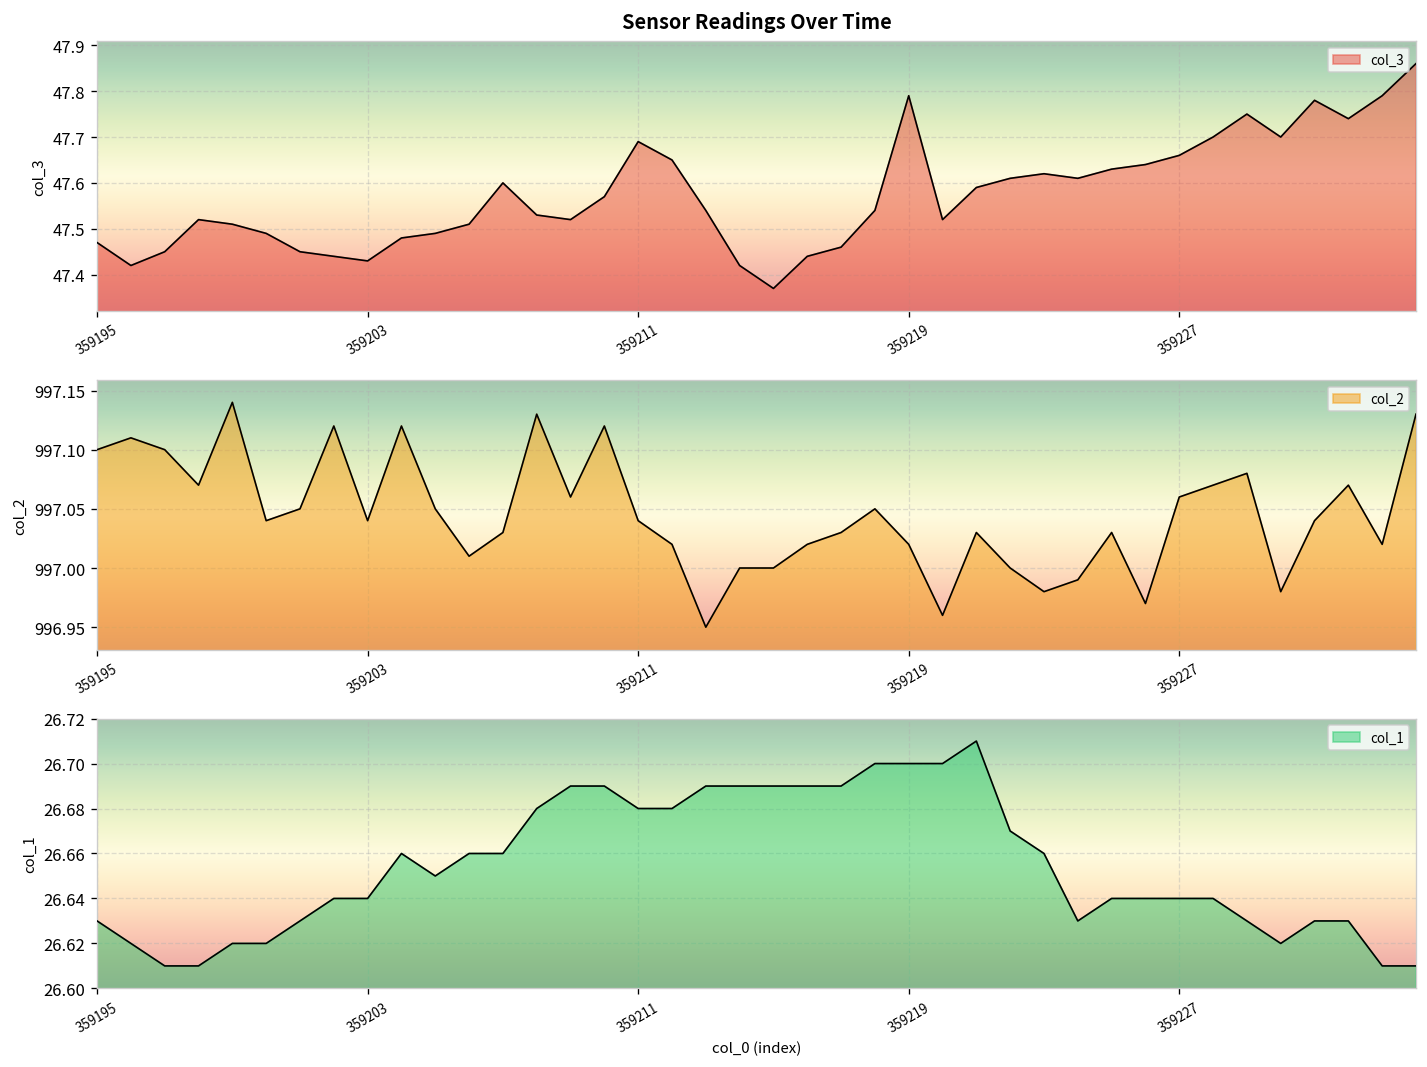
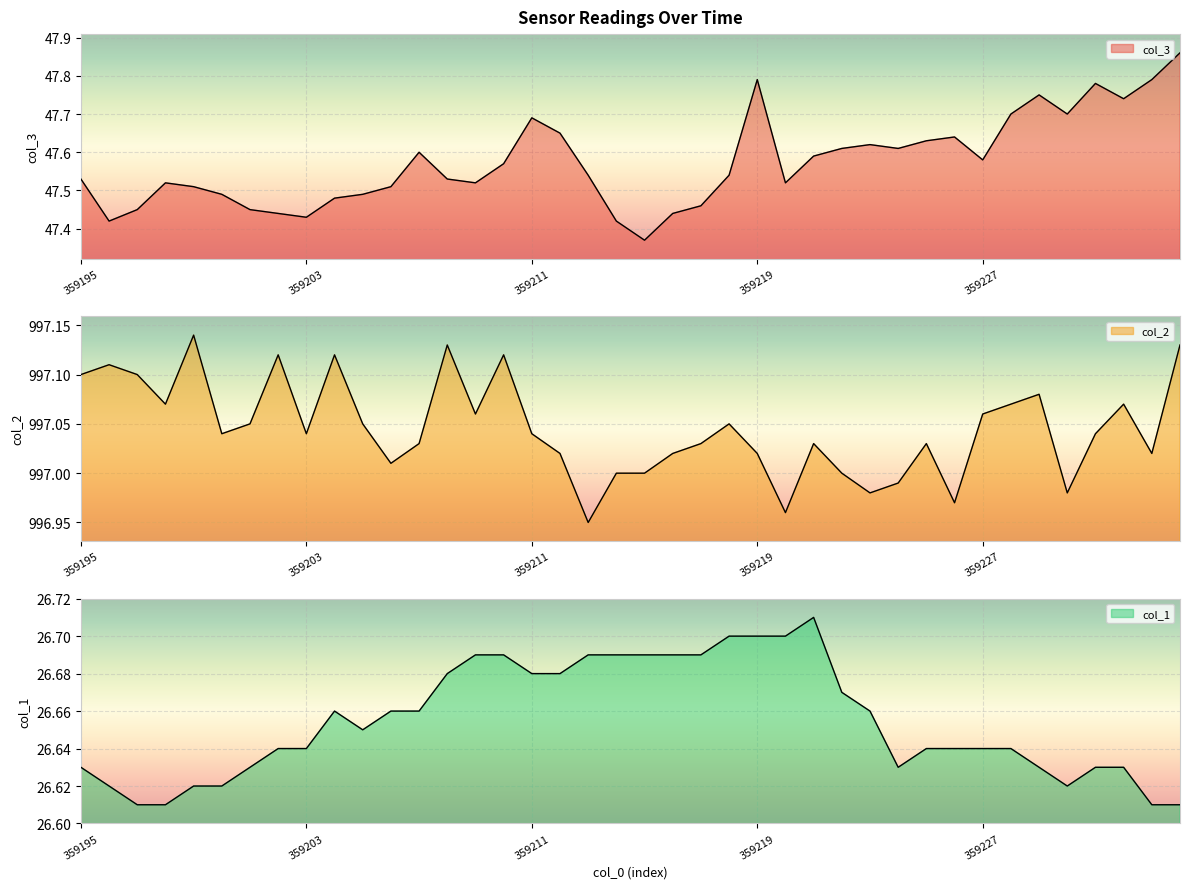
  {
    "Sensor Readings Over Time": {
-     "359195": 47.47,
+     "359195": 47.53,
      "359203": 47.43,
      "359211": 47.69,
      "359219": 47.79,
-     "359227": 47.66
+     "359227": 47.58
    }
  }
